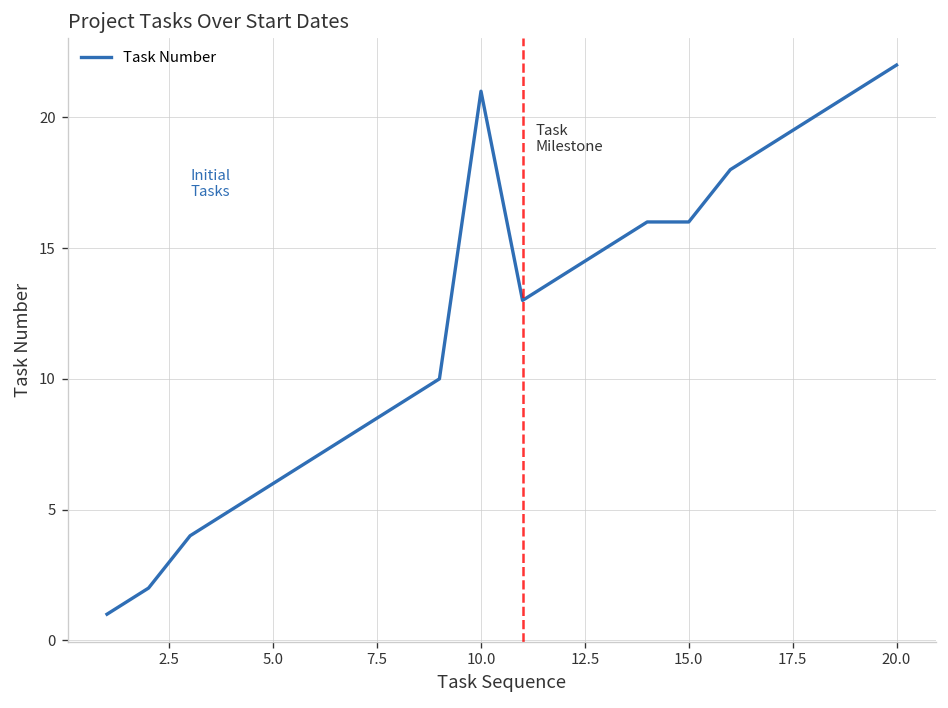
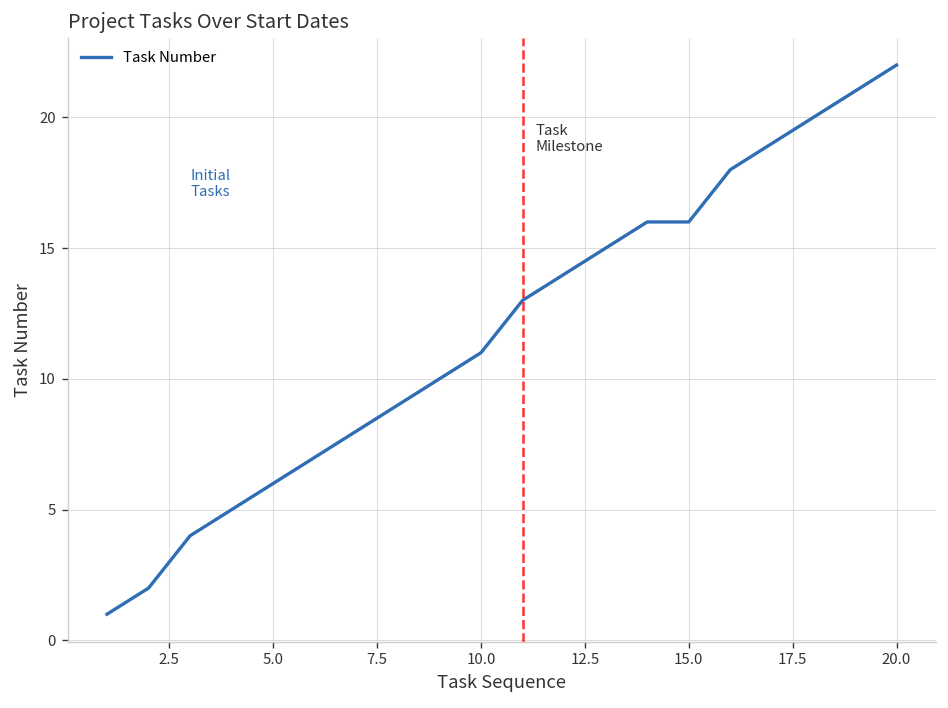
  {
    "5.0": 6,
-   "10.0": 21,
+   "10.0": 11,
    "15.0": 16,
    "20.0": 22
  }
